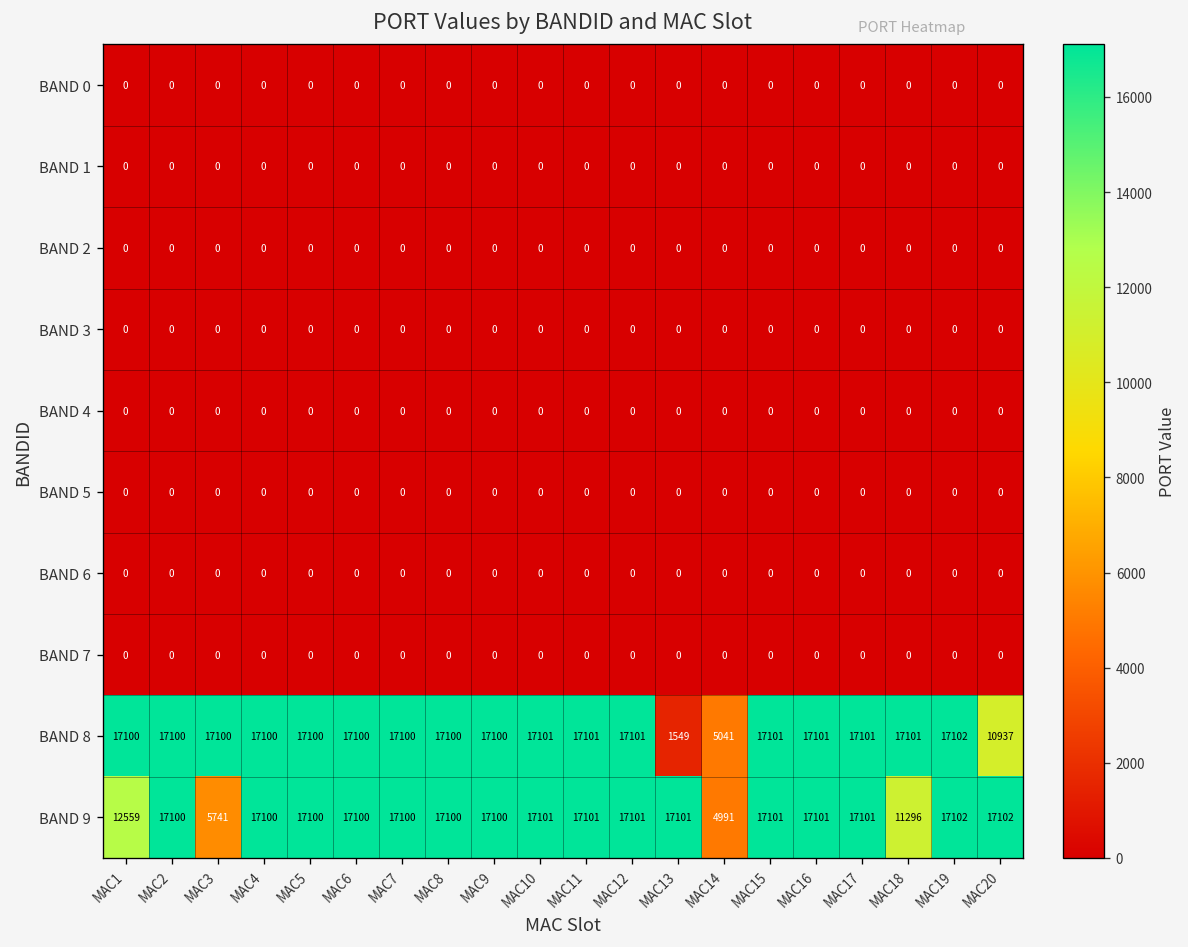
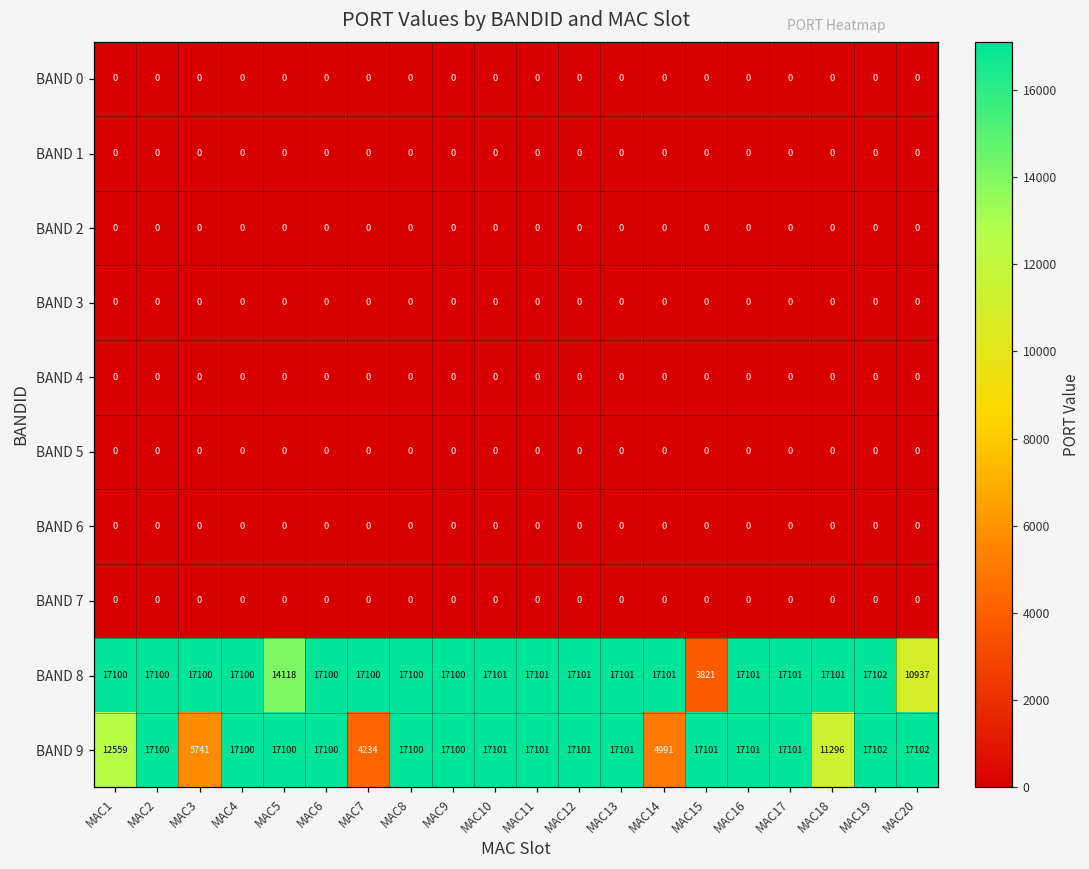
  {
    "BAND 0": {
      "MAC1": 0,
      "MAC2": 0,
      "MAC3": 0,
      "MAC4": 0,
      "MAC5": 0,
      "MAC6": 0,
      "MAC7": 0,
      "MAC8": 0,
      "MAC9": 0,
      "MAC10": 0,
      "MAC11": 0,
      "MAC12": 0,
      "MAC13": 0,
      "MAC14": 0,
      "MAC15": 0,
      "MAC16": 0,
      "MAC17": 0,
      "MAC18": 0,
      "MAC19": 0,
      "MAC20": 0
    },
    "BAND 1": {
      "MAC1": 0,
      "MAC2": 0,
      "MAC3": 0,
      "MAC4": 0,
      "MAC5": 0,
      "MAC6": 0,
      "MAC7": 0,
      "MAC8": 0,
      "MAC9": 0,
      "MAC10": 0,
      "MAC11": 0,
      "MAC12": 0,
      "MAC13": 0,
      "MAC14": 0,
      "MAC15": 0,
      "MAC16": 0,
      "MAC17": 0,
      "MAC18": 0,
      "MAC19": 0,
      "MAC20": 0
    },
    "BAND 2": {
      "MAC1": 0,
      "MAC2": 0,
      "MAC3": 0,
      "MAC4": 0,
      "MAC5": 0,
      "MAC6": 0,
      "MAC7": 0,
      "MAC8": 0,
      "MAC9": 0,
      "MAC10": 0,
      "MAC11": 0,
      "MAC12": 0,
      "MAC13": 0,
      "MAC14": 0,
      "MAC15": 0,
      "MAC16": 0,
      "MAC17": 0,
      "MAC18": 0,
      "MAC19": 0,
      "MAC20": 0
    },
    "BAND 3": {
      "MAC1": 0,
      "MAC2": 0,
      "MAC3": 0,
      "MAC4": 0,
      "MAC5": 0,
      "MAC6": 0,
      "MAC7": 0,
      "MAC8": 0,
      "MAC9": 0,
      "MAC10": 0,
      "MAC11": 0,
      "MAC12": 0,
      "MAC13": 0,
      "MAC14": 0,
      "MAC15": 0,
      "MAC16": 0,
      "MAC17": 0,
      "MAC18": 0,
      "MAC19": 0,
      "MAC20": 0
    },
    "BAND 4": {
      "MAC1": 0,
      "MAC2": 0,
      "MAC3": 0,
      "MAC4": 0,
      "MAC5": 0,
      "MAC6": 0,
      "MAC7": 0,
      "MAC8": 0,
      "MAC9": 0,
      "MAC10": 0,
      "MAC11": 0,
      "MAC12": 0,
      "MAC13": 0,
      "MAC14": 0,
      "MAC15": 0,
      "MAC16": 0,
      "MAC17": 0,
      "MAC18": 0,
      "MAC19": 0,
      "MAC20": 0
    },
    "BAND 5": {
      "MAC1": 0,
      "MAC2": 0,
      "MAC3": 0,
      "MAC4": 0,
      "MAC5": 0,
      "MAC6": 0,
      "MAC7": 0,
      "MAC8": 0,
      "MAC9": 0,
      "MAC10": 0,
      "MAC11": 0,
      "MAC12": 0,
      "MAC13": 0,
      "MAC14": 0,
      "MAC15": 0,
      "MAC16": 0,
      "MAC17": 0,
      "MAC18": 0,
      "MAC19": 0,
      "MAC20": 0
    },
    "BAND 6": {
      "MAC1": 0,
      "MAC2": 0,
      "MAC3": 0,
      "MAC4": 0,
      "MAC5": 0,
      "MAC6": 0,
      "MAC7": 0,
      "MAC8": 0,
      "MAC9": 0,
      "MAC10": 0,
      "MAC11": 0,
      "MAC12": 0,
      "MAC13": 0,
      "MAC14": 0,
      "MAC15": 0,
      "MAC16": 0,
      "MAC17": 0,
      "MAC18": 0,
      "MAC19": 0,
      "MAC20": 0
    },
    "BAND 7": {
      "MAC1": 0,
      "MAC2": 0,
      "MAC3": 0,
      "MAC4": 0,
      "MAC5": 0,
      "MAC6": 0,
      "MAC7": 0,
      "MAC8": 0,
      "MAC9": 0,
      "MAC10": 0,
      "MAC11": 0,
      "MAC12": 0,
      "MAC13": 0,
      "MAC14": 0,
      "MAC15": 0,
      "MAC16": 0,
      "MAC17": 0,
      "MAC18": 0,
      "MAC19": 0,
      "MAC20": 0
    },
    "BAND 8": {
      "MAC1": 17100,
      "MAC2": 17100,
      "MAC3": 17100,
      "MAC4": 17100,
-     "MAC5": 17100,
+     "MAC5": 14118,
      "MAC6": 17100,
      "MAC7": 17100,
      "MAC8": 17100,
      "MAC9": 17100,
      "MAC10": 17101,
      "MAC11": 17101,
      "MAC12": 17101,
-     "MAC13": 1549,
-     "MAC14": 5041,
-     "MAC15": 17101,
+     "MAC13": 17101,
+     "MAC14": 17101,
+     "MAC15": 3821,
      "MAC16": 17101,
      "MAC17": 17101,
      "MAC18": 17101,
      "MAC19": 17102,
      "MAC20": 10937
    },
    "BAND 9": {
      "MAC1": 12559,
      "MAC2": 17100,
      "MAC3": 5741,
      "MAC4": 17100,
      "MAC5": 17100,
      "MAC6": 17100,
-     "MAC7": 17100,
+     "MAC7": 4234,
      "MAC8": 17100,
      "MAC9": 17100,
      "MAC10": 17101,
      "MAC11": 17101,
      "MAC12": 17101,
      "MAC13": 17101,
      "MAC14": 4991,
      "MAC15": 17101,
      "MAC16": 17101,
      "MAC17": 17101,
      "MAC18": 11296,
      "MAC19": 17102,
      "MAC20": 17102
    }
  }
